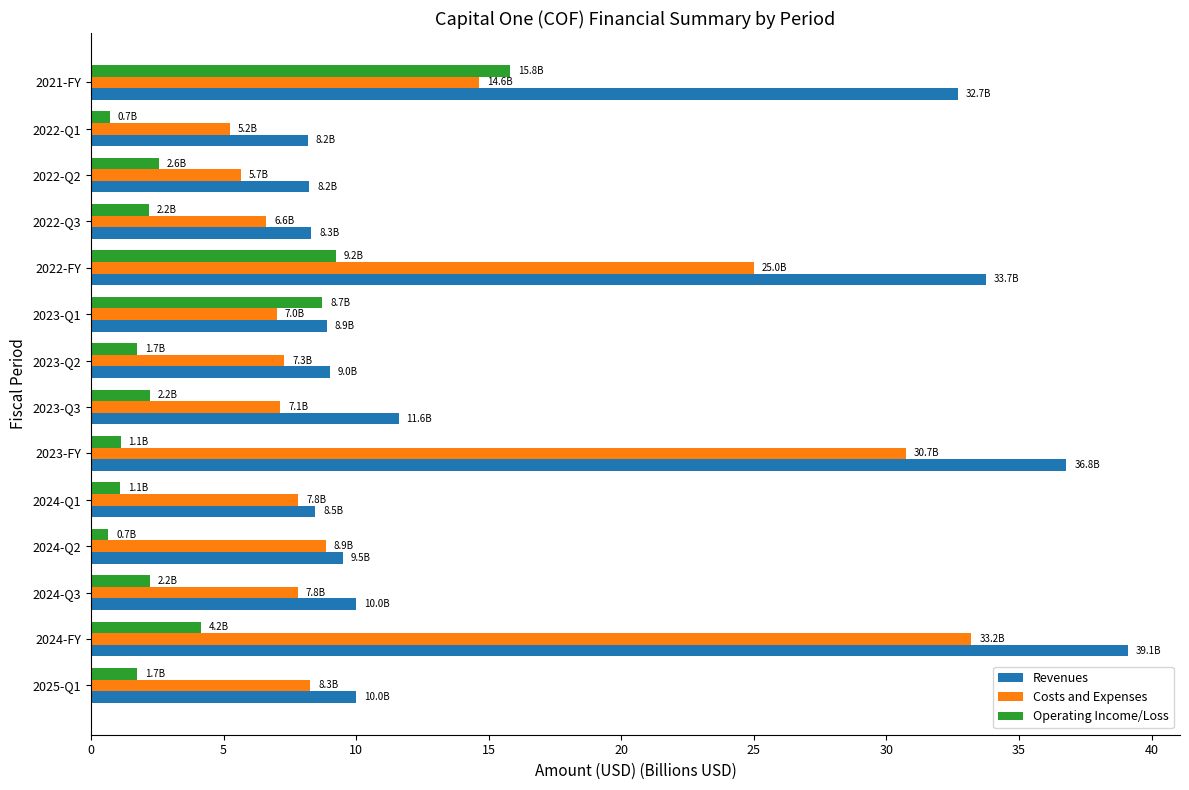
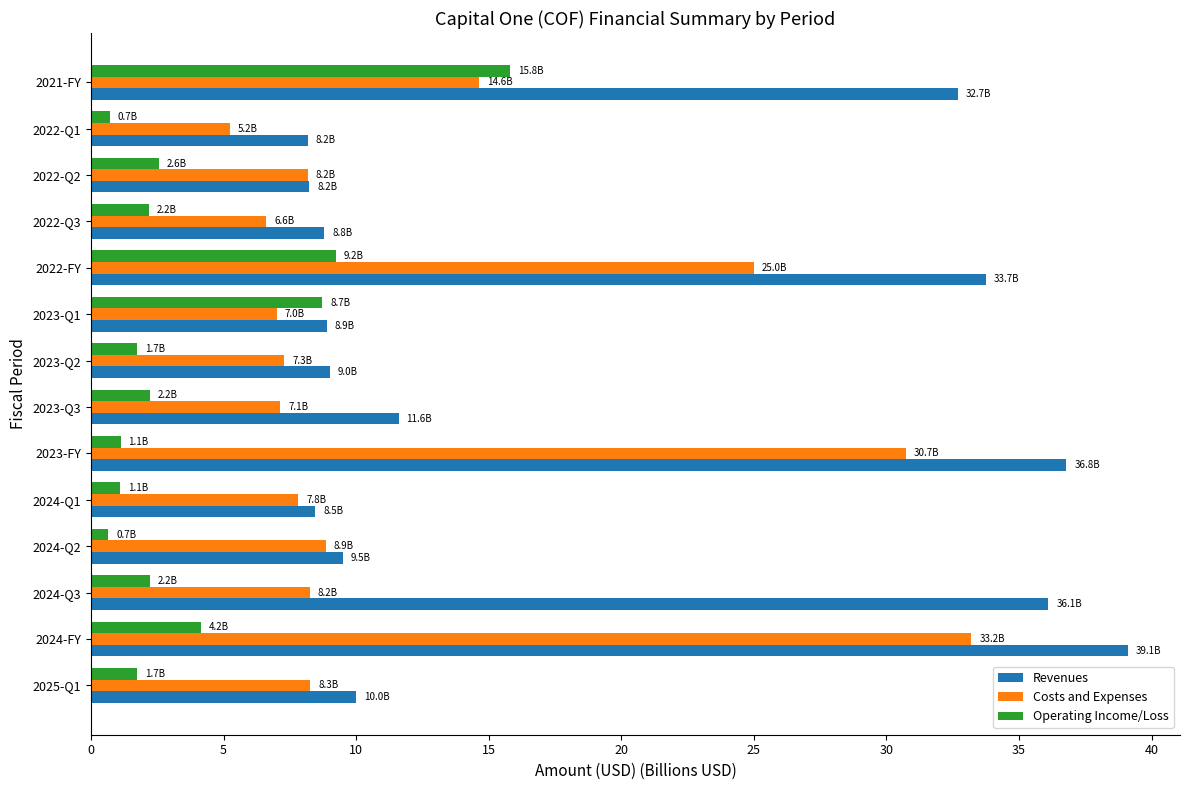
  {
    "Revenues": {
      "2021-FY": "32.7B",
      "2022-Q1": "8.2B",
      "2022-Q2": "8.2B",
-     "2022-Q3": "8.3B",
+     "2022-Q3": "8.8B",
      "2022-FY": "33.7B",
      "2023-Q1": "8.9B",
      "2023-Q2": "9.0B",
      "2023-Q3": "11.6B",
      "2023-FY": "36.8B",
      "2024-Q1": "8.5B",
      "2024-Q2": "9.5B",
-     "2024-Q3": "10.0B",
+     "2024-Q3": "36.1B",
      "2024-FY": "39.1B",
      "2025-Q1": "10.0B"
    },
    "Costs and Expenses": {
      "2021-FY": "14.6B",
      "2022-Q1": "5.2B",
-     "2022-Q2": "5.7B",
+     "2022-Q2": "8.2B",
      "2022-Q3": "6.6B",
      "2022-FY": "25.0B",
      "2023-Q1": "7.0B",
      "2023-Q2": "7.3B",
      "2023-Q3": "7.1B",
      "2023-FY": "30.7B",
      "2024-Q1": "7.8B",
      "2024-Q2": "8.9B",
-     "2024-Q3": "7.8B",
+     "2024-Q3": "8.2B",
      "2024-FY": "33.2B",
      "2025-Q1": "8.3B"
    },
    "Operating Income/Loss": {
      "2021-FY": "15.8B",
      "2022-Q1": "0.7B",
      "2022-Q2": "2.6B",
      "2022-Q3": "2.2B",
      "2022-FY": "9.2B",
      "2023-Q1": "8.7B",
      "2023-Q2": "1.7B",
      "2023-Q3": "2.2B",
      "2023-FY": "1.1B",
      "2024-Q1": "1.1B",
      "2024-Q2": "0.7B",
      "2024-Q3": "2.2B",
      "2024-FY": "4.2B",
      "2025-Q1": "1.7B"
    }
  }
